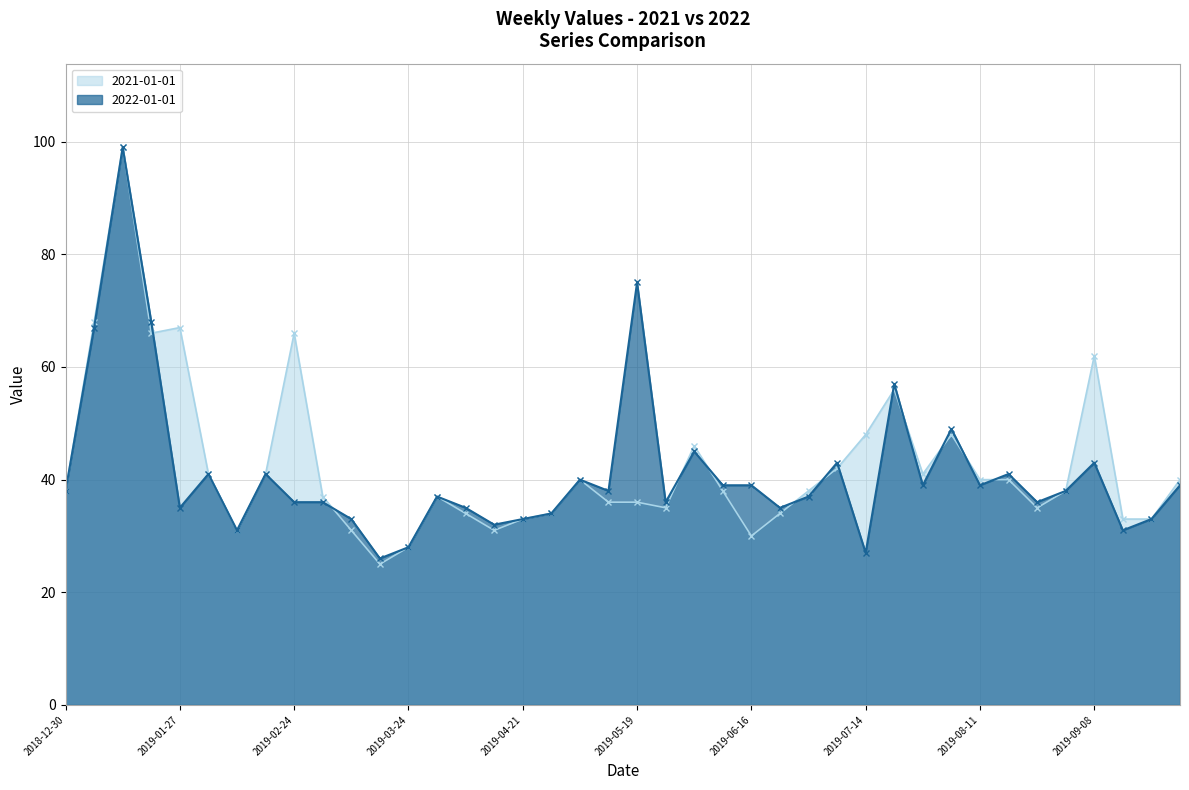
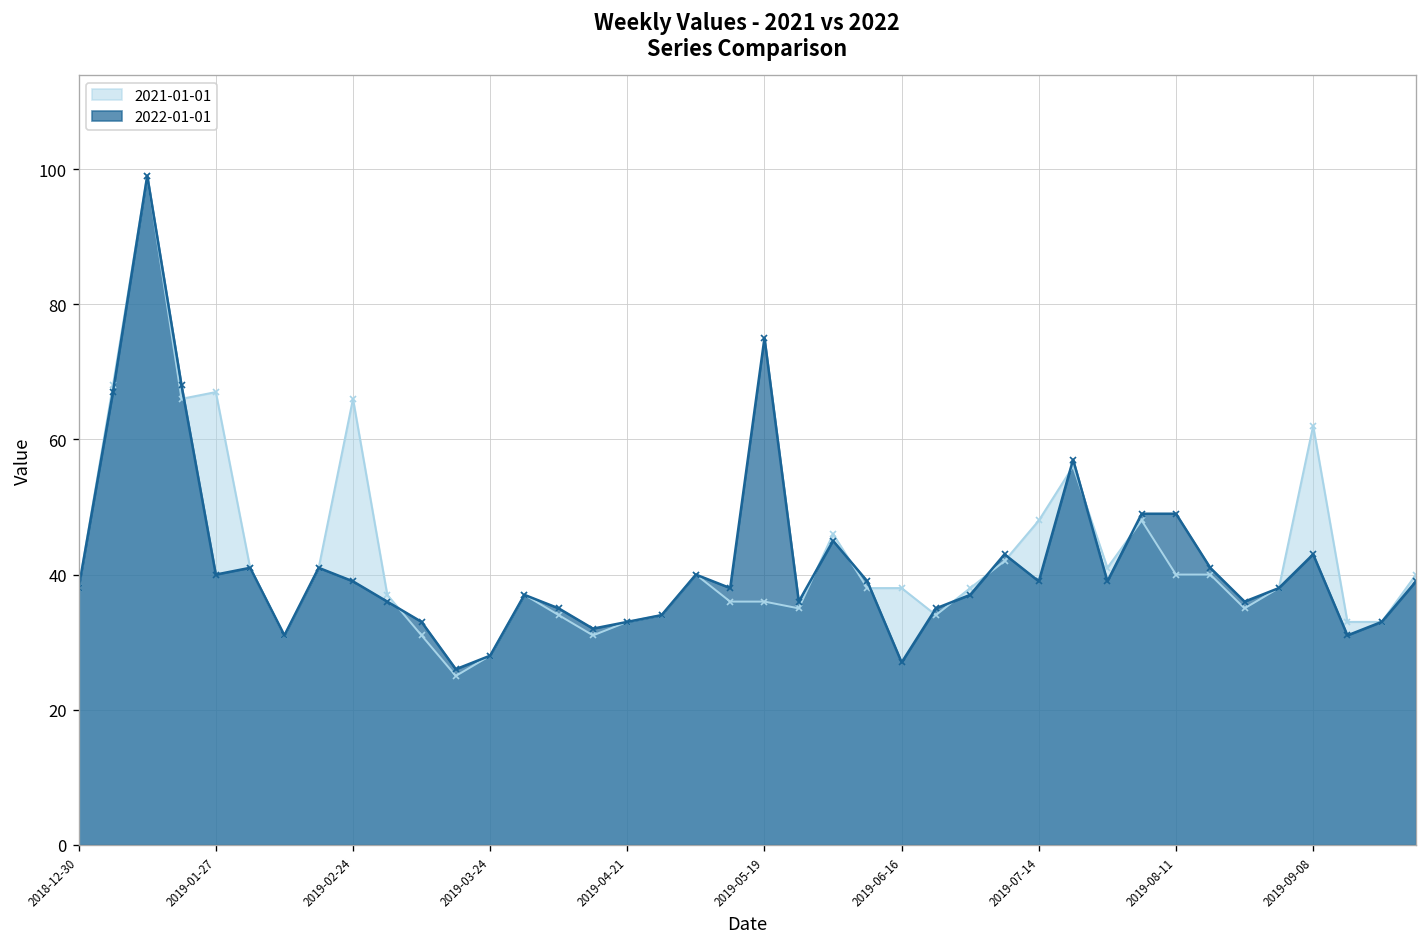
  {
    "2021-01-01": {
      "2019-01-27": 67,
      "2019-02-24": 66,
      "2019-05-19": 36,
-     "2019-06-16": 30,
+     "2019-06-16": 38,
      "2019-07-14": 48,
      "2019-08-11": 40,
      "2019-09-08": 62
    },
    "2022-01-01": {
-     "2019-01-27": 35,
-     "2019-02-24": 36,
+     "2019-01-27": 40,
+     "2019-02-24": 39,
      "2019-05-19": 75,
-     "2019-06-16": 39,
-     "2019-07-14": 27,
-     "2019-08-11": 39,
+     "2019-06-16": 27,
+     "2019-07-14": 39,
+     "2019-08-11": 49,
      "2019-09-08": 43
    }
  }
